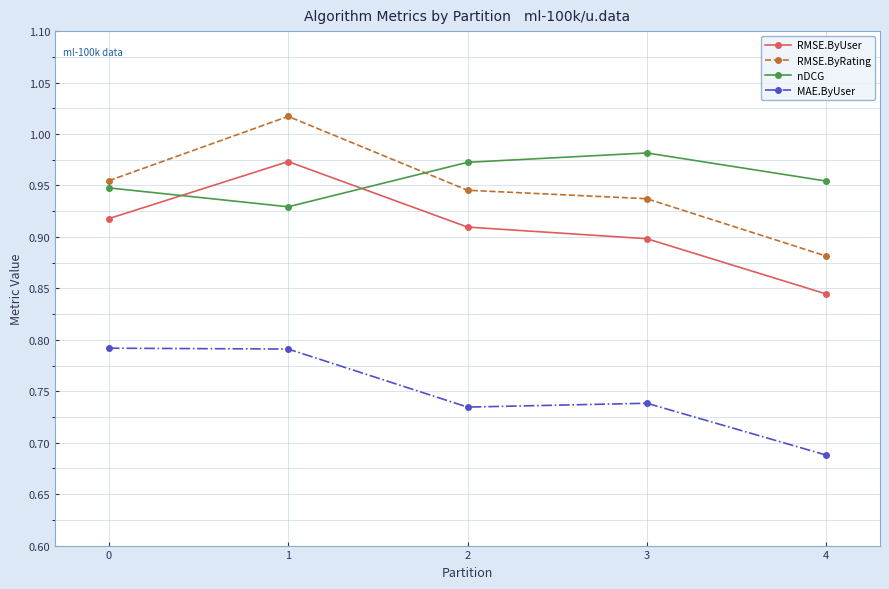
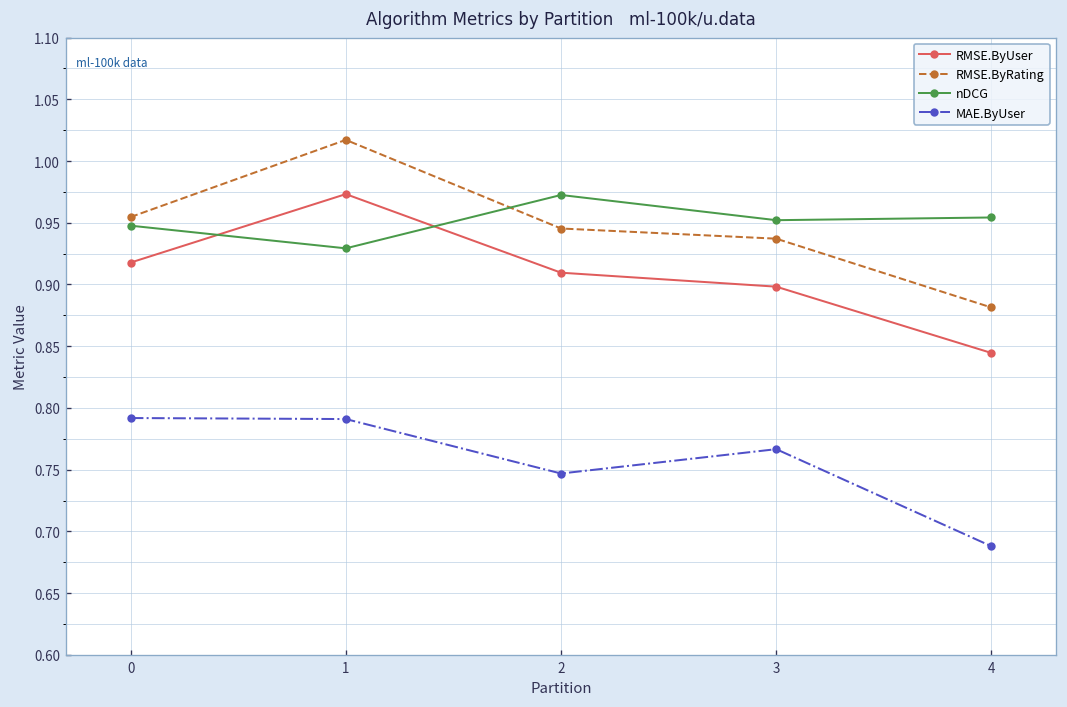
  {
    "nDCG": {
      "0": 0.948,
      "1": 0.929,
      "2": 0.972,
-     "3": 0.982,
+     "3": 0.952,
      "4": 0.954
    },
    "MAE.ByUser": {
      "0": 0.792,
      "1": 0.791,
-     "2": 0.735,
-     "3": 0.738,
+     "2": 0.747,
+     "3": 0.767,
      "4": 0.688
    }
  }
